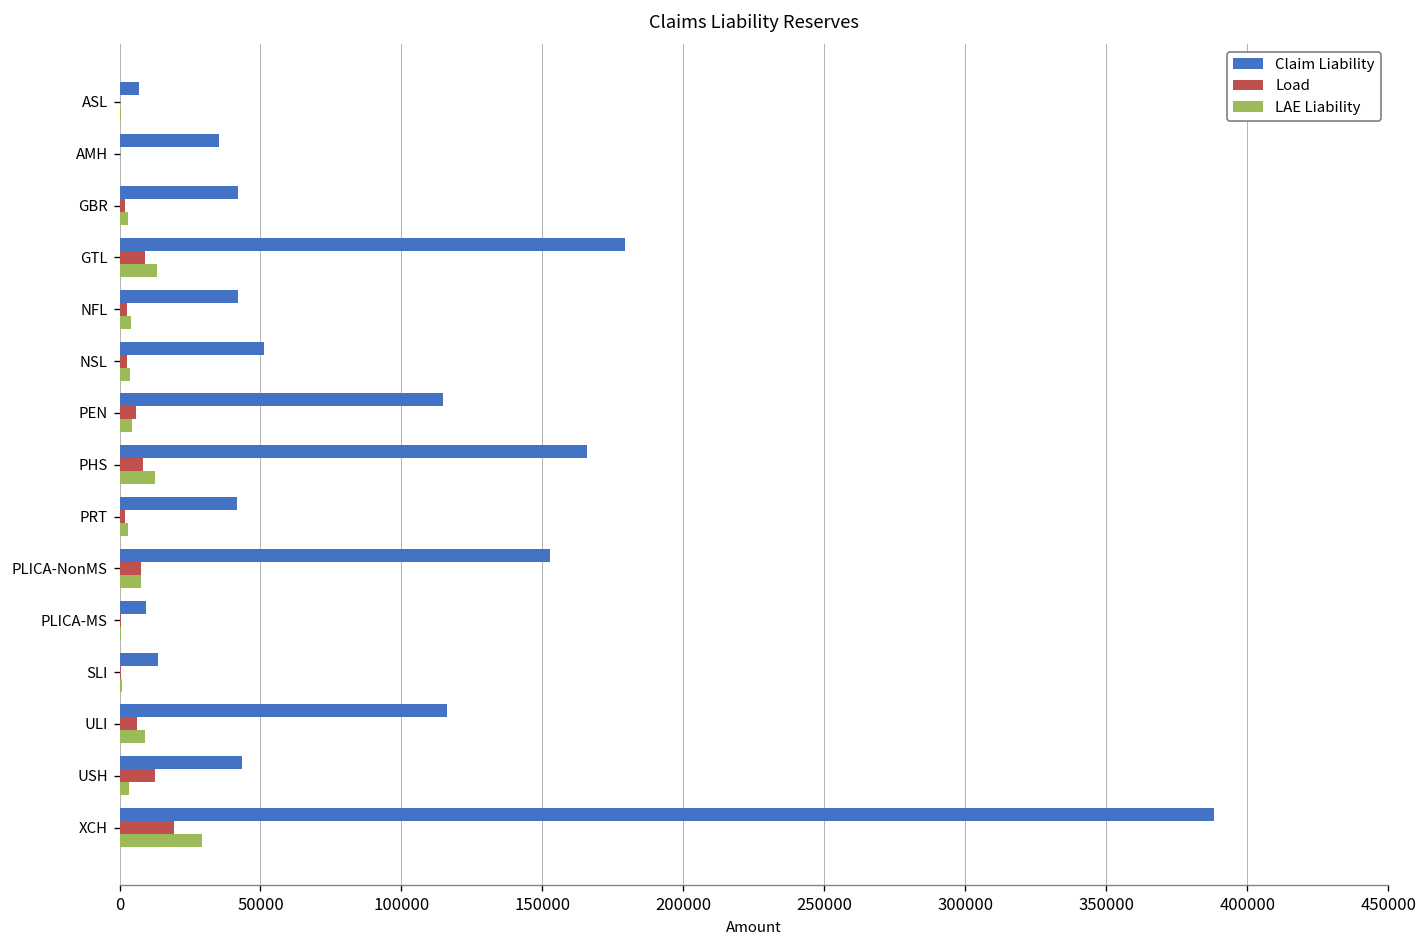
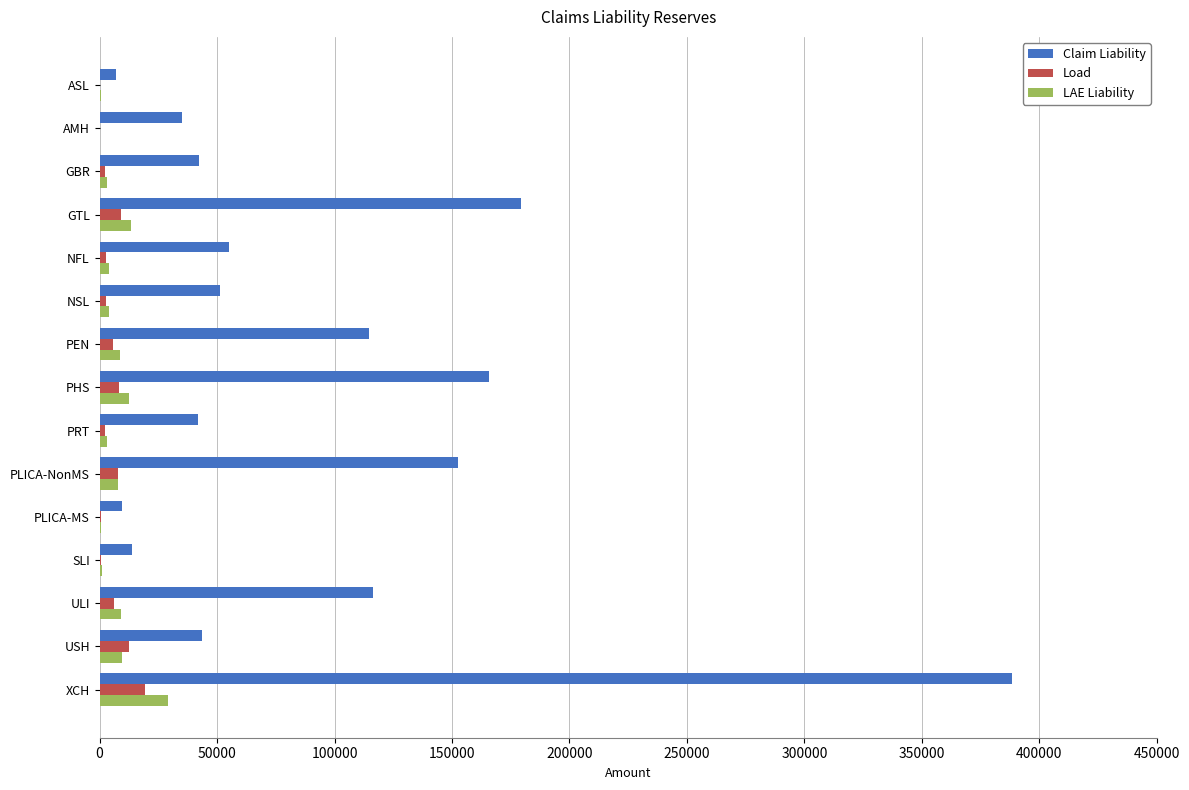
  {
    "Claim Liability": {
      "ASL": 7000,
      "AMH": 35000,
      "GBR": 42000,
      "GTL": 179000,
-     "NFL": 42000,
+     "NFL": 55000,
      "NSL": 51000,
      "PEN": 115000,
      "PHS": 166000,
      "PRT": 42000,
      "PLICA-NonMS": 153000,
      "PLICA-MS": 9000,
      "SLI": 14000,
      "ULI": 116000,
      "USH": 44000,
      "XCH": 388000
    },
    "Load": {
      "GBR": 2000,
      "GTL": 9000,
      "NFL": 3000,
      "NSL": 3000,
      "PEN": 6000,
      "PHS": 8000,
      "PRT": 2000,
      "PLICA-NonMS": 8000,
      "ULI": 6000,
      "USH": 13000,
      "XCH": 19000
    },
    "LAE Liability": {
      "GBR": 3000,
      "GTL": 13000,
      "NFL": 4000,
      "NSL": 4000,
-     "PEN": 4000,
+     "PEN": 9000,
      "PHS": 12000,
      "PRT": 3000,
      "PLICA-NonMS": 8000,
      "ULI": 9000,
-     "USH": 3000,
+     "USH": 10000,
      "XCH": 29000
    }
  }
